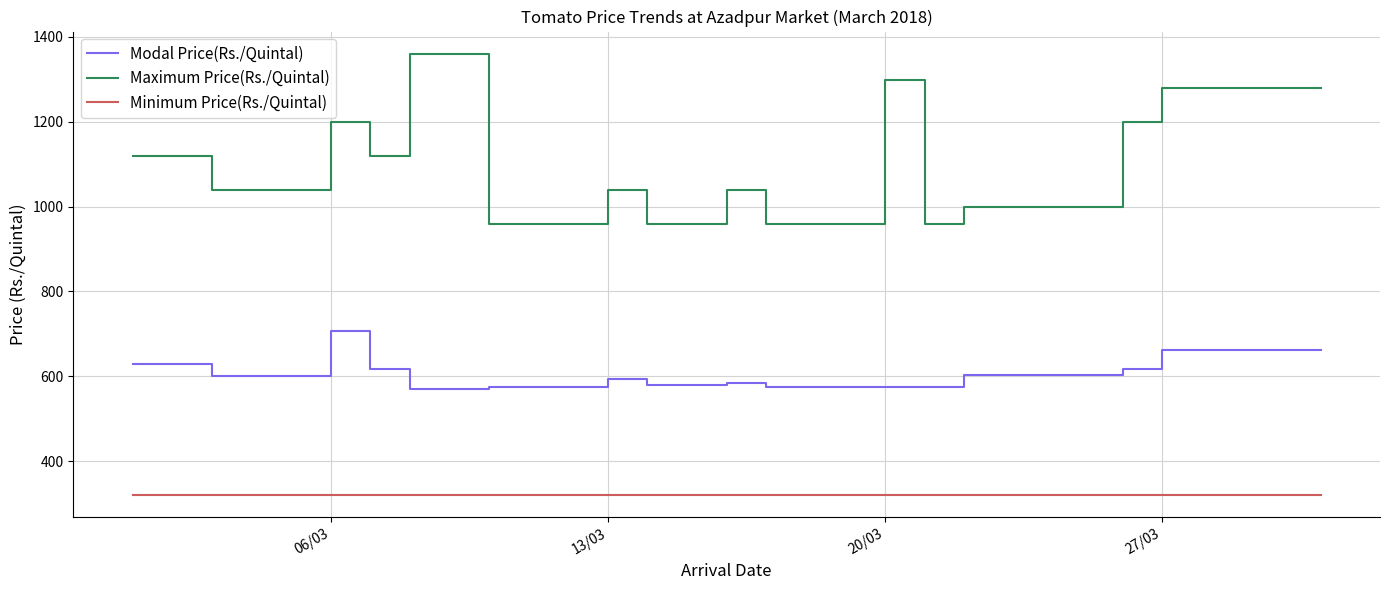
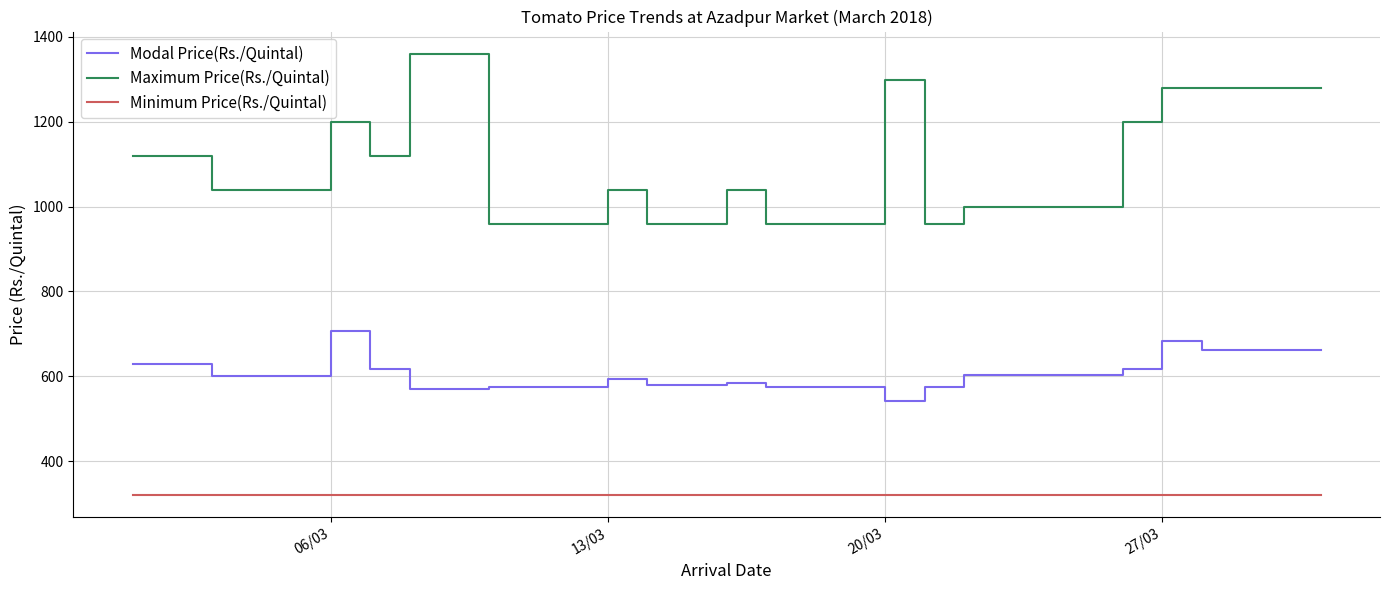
  {
    "Modal Price(Rs./Quintal)": {
      "06/03": 710,
      "13/03": 590,
-     "20/03": 580,
-     "27/03": 660
+     "20/03": 540,
+     "27/03": 680
    },
    "Maximum Price(Rs./Quintal)": {
      "06/03": 1200,
      "13/03": 1040,
      "20/03": 1300,
      "27/03": 1280
    },
    "Minimum Price(Rs./Quintal)": {
      "06/03": 320,
      "13/03": 320,
      "20/03": 320,
      "27/03": 320
    }
  }
